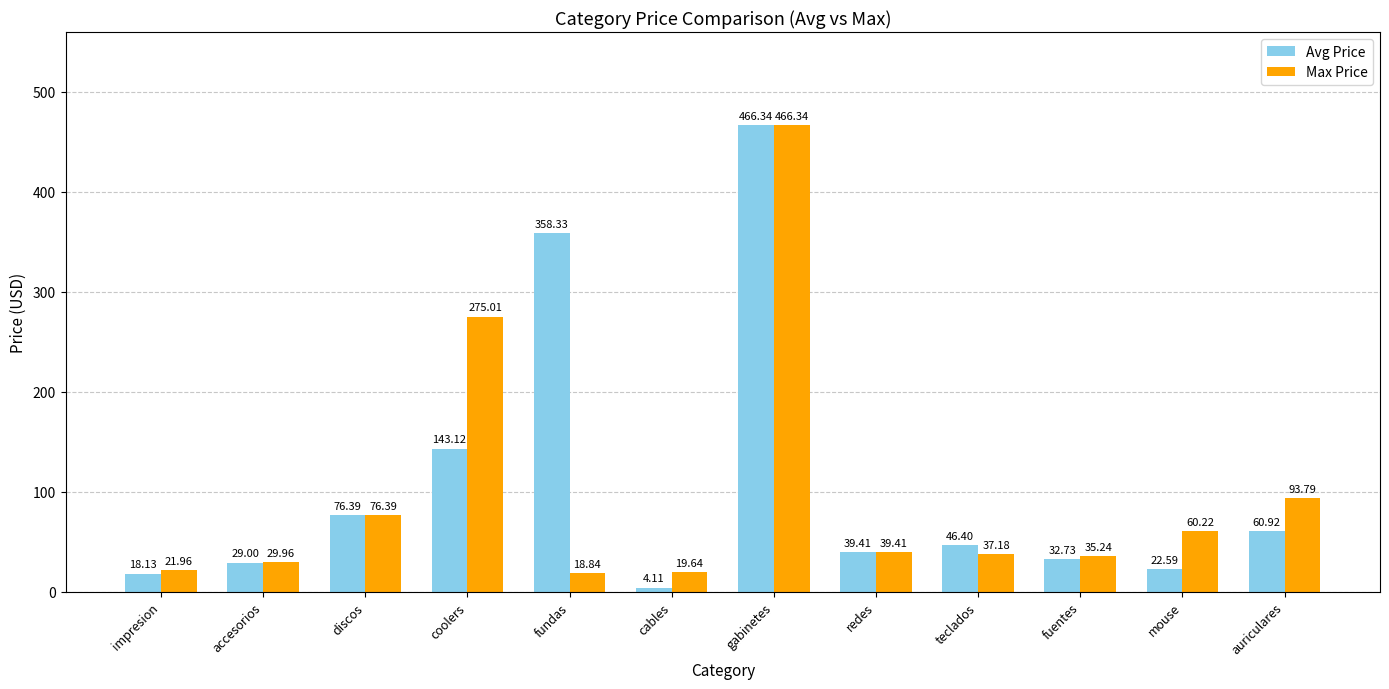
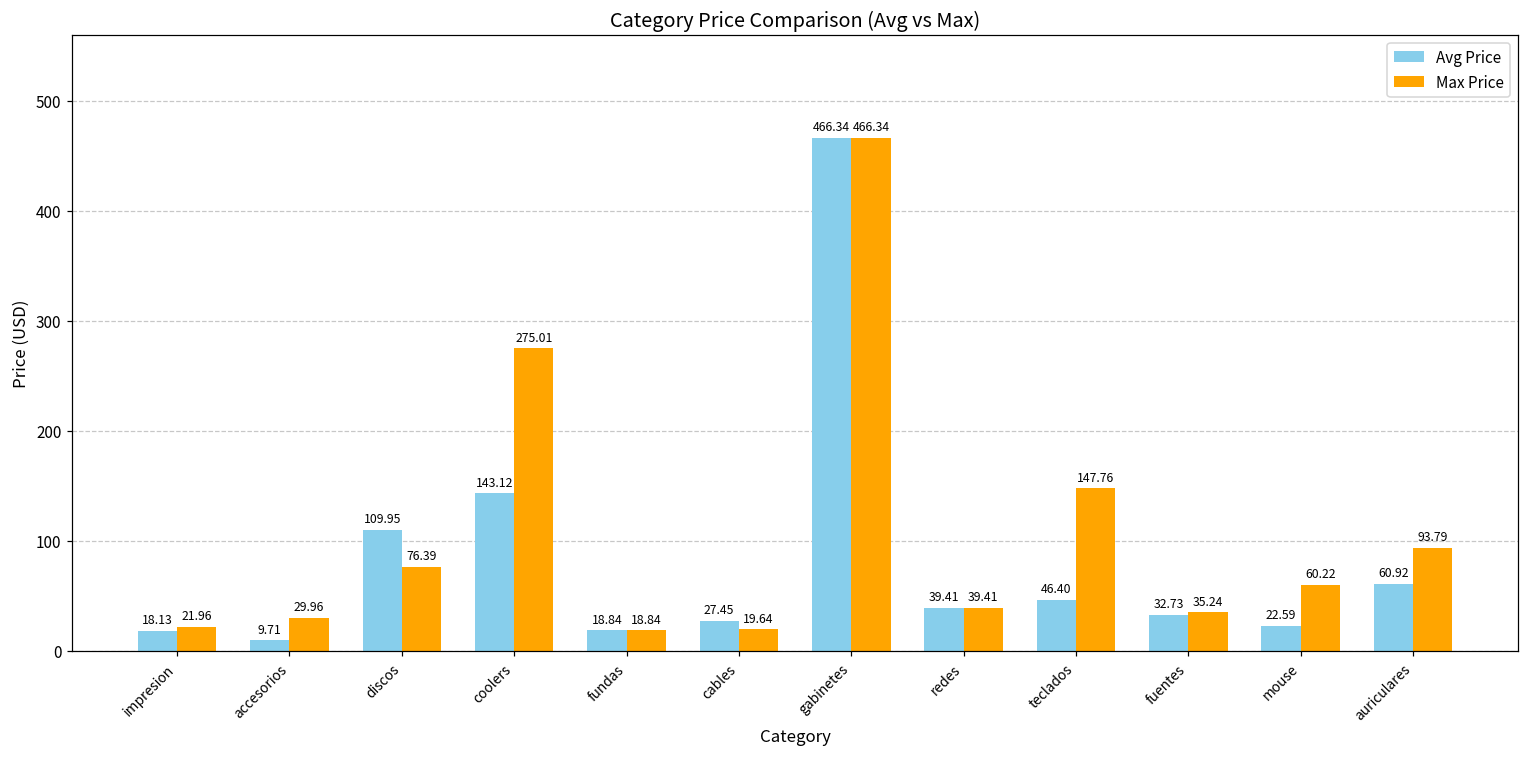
  {
    "Avg Price": {
      "impresion": 18.13,
-     "accesorios": 29.00,
-     "discos": 76.39,
+     "accesorios": 9.71,
+     "discos": 109.95,
      "coolers": 143.12,
-     "fundas": 358.33,
-     "cables": 4.11,
+     "fundas": 18.84,
+     "cables": 27.45,
      "gabinetes": 466.34,
      "redes": 39.41,
      "teclados": 46.40,
      "fuentes": 32.73,
      "mouse": 22.59,
      "auriculares": 60.92
    },
    "Max Price": {
      "impresion": 21.96,
      "accesorios": 29.96,
      "discos": 76.39,
      "coolers": 275.01,
      "fundas": 18.84,
      "cables": 19.64,
      "gabinetes": 466.34,
      "redes": 39.41,
-     "teclados": 37.18,
+     "teclados": 147.76,
      "fuentes": 35.24,
      "mouse": 60.22,
      "auriculares": 93.79
    }
  }
